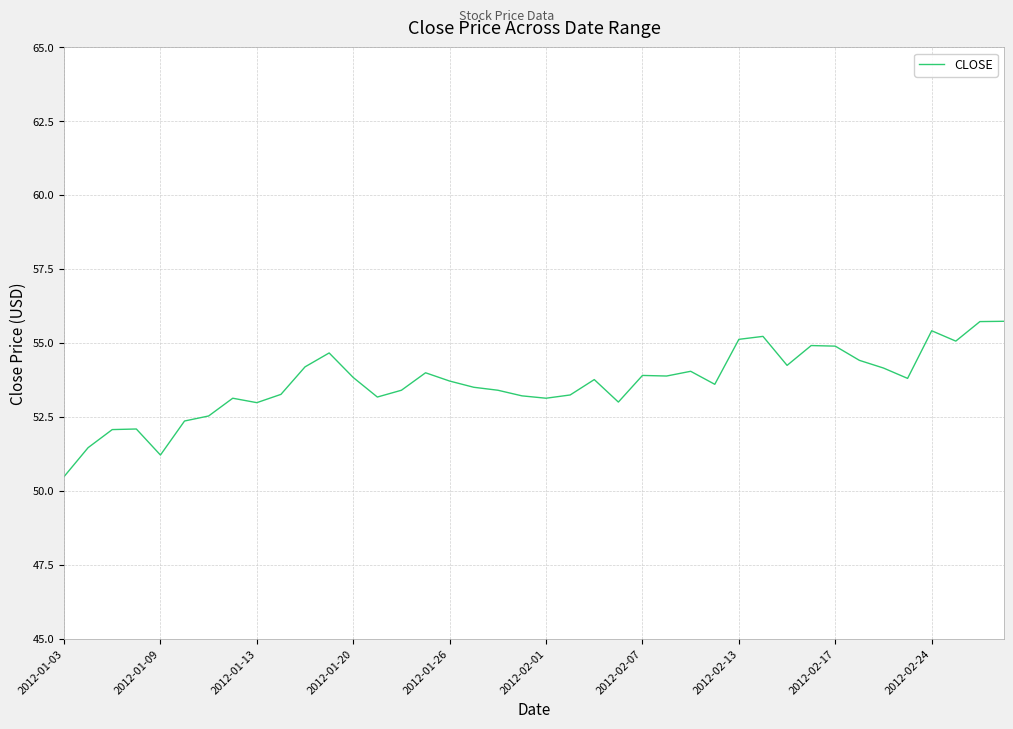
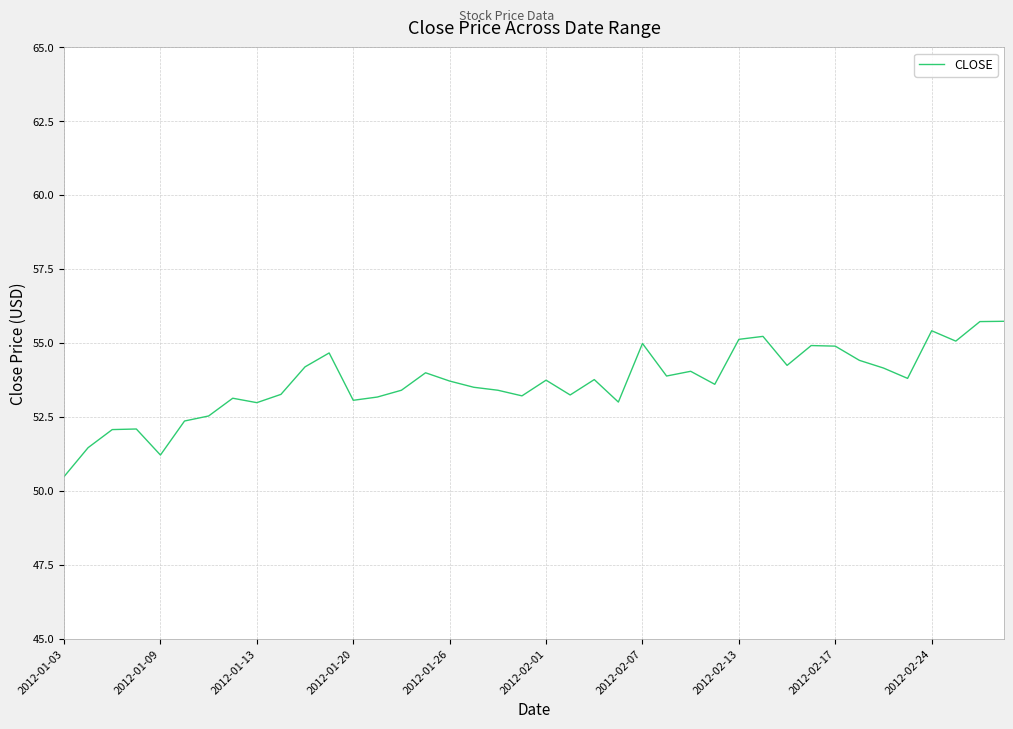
  {
    "2012-01-03": 50.5,
    "2012-01-09": 51.2,
    "2012-01-13": 53.0,
-   "2012-01-20": 53.8,
+   "2012-01-20": 53.1,
    "2012-01-26": 53.7,
-   "2012-02-01": 53.1,
-   "2012-02-07": 53.9,
+   "2012-02-01": 53.8,
+   "2012-02-07": 55.0,
    "2012-02-13": 55.1,
    "2012-02-17": 54.9,
    "2012-02-24": 55.4
  }
